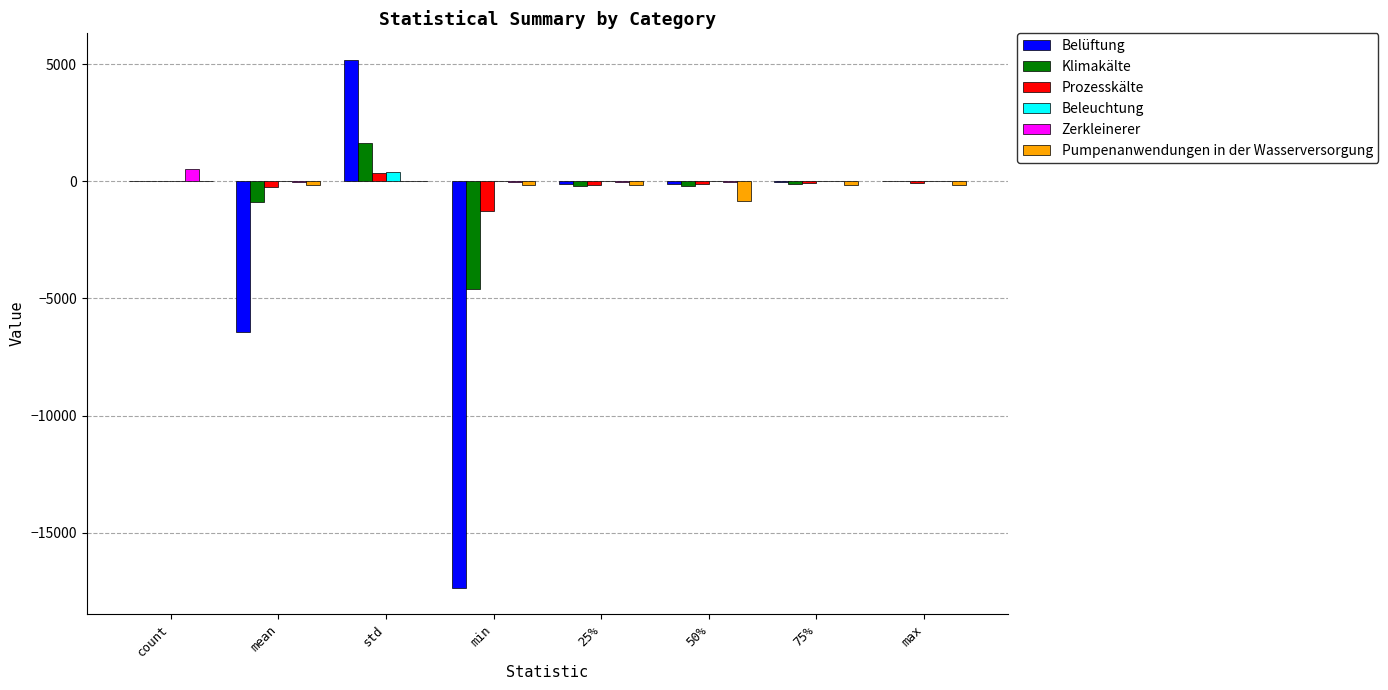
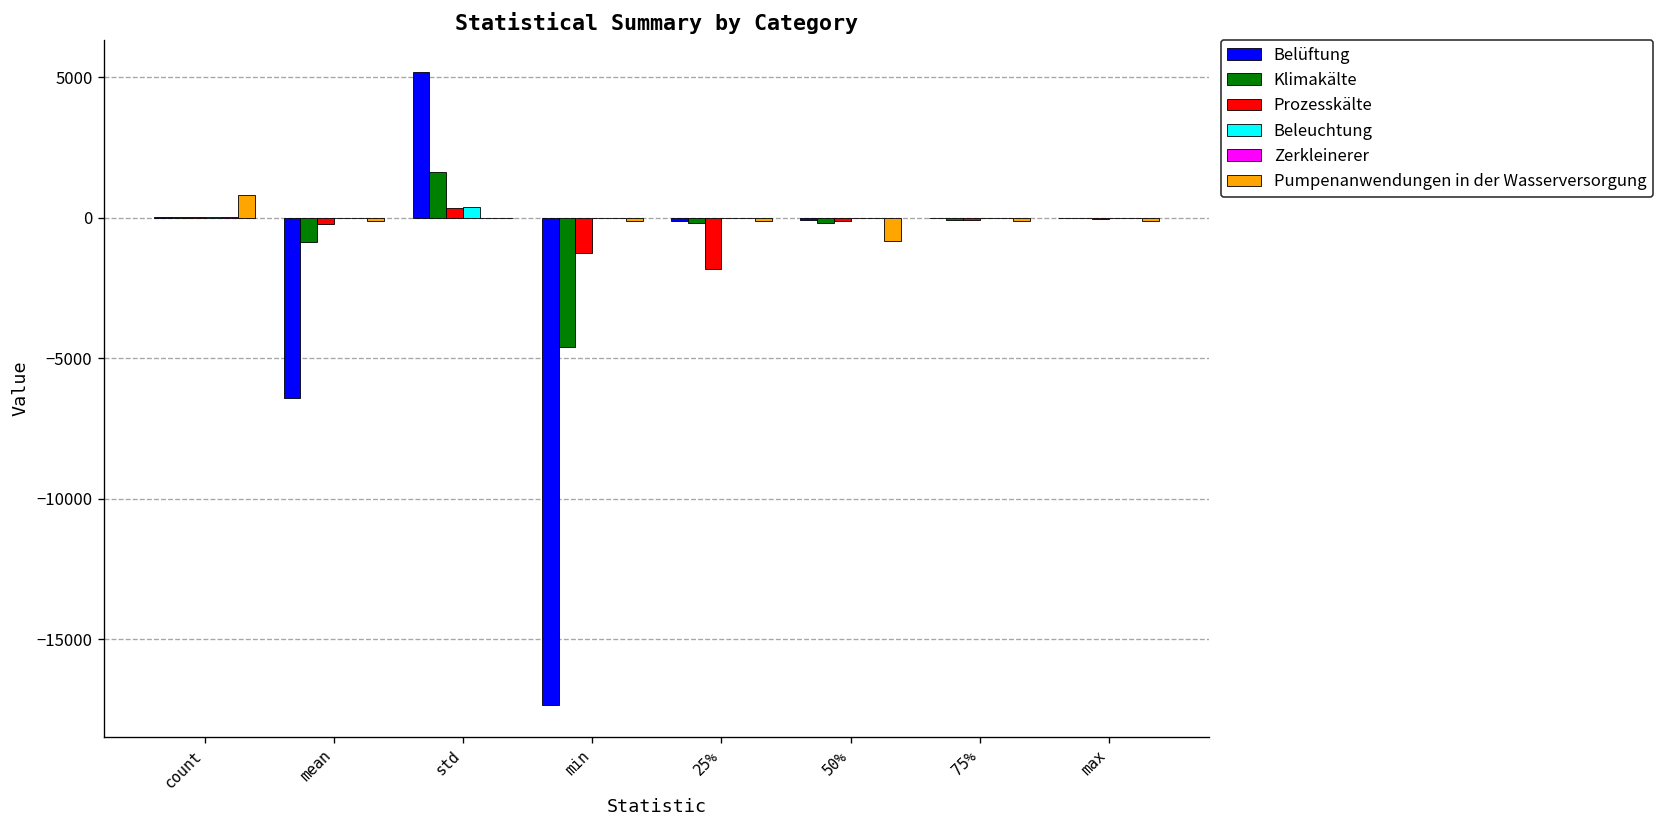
  {
    "Belüftung": {
      "mean": -6400,
      "std": 5200,
      "min": -17300,
      "25%": -100,
      "max": 0
    },
    "Klimakälte": {
      "mean": -900,
      "std": 1600,
      "min": -4600,
      "25%": -200,
      "50%": -200,
      "max": 0
    },
    "Prozesskälte": {
      "mean": -200,
      "std": 400,
      "min": -1300,
-     "25%": -200,
+     "25%": -1800,
      "50%": -100
    },
    "Beleuchtung": {
      "std": 400,
      "75%": 0,
      "max": 0
    },
    "Zerkleinerer": {
-     "count": 500
+     "count": 0
    },
    "Pumpenanwendungen in der Wasserversorgung": {
-     "count": 0,
+     "count": 800,
      "mean": -100,
      "std": 0,
      "min": -100,
      "25%": -100,
      "50%": -800,
      "75%": -100,
      "max": -100
    }
  }
